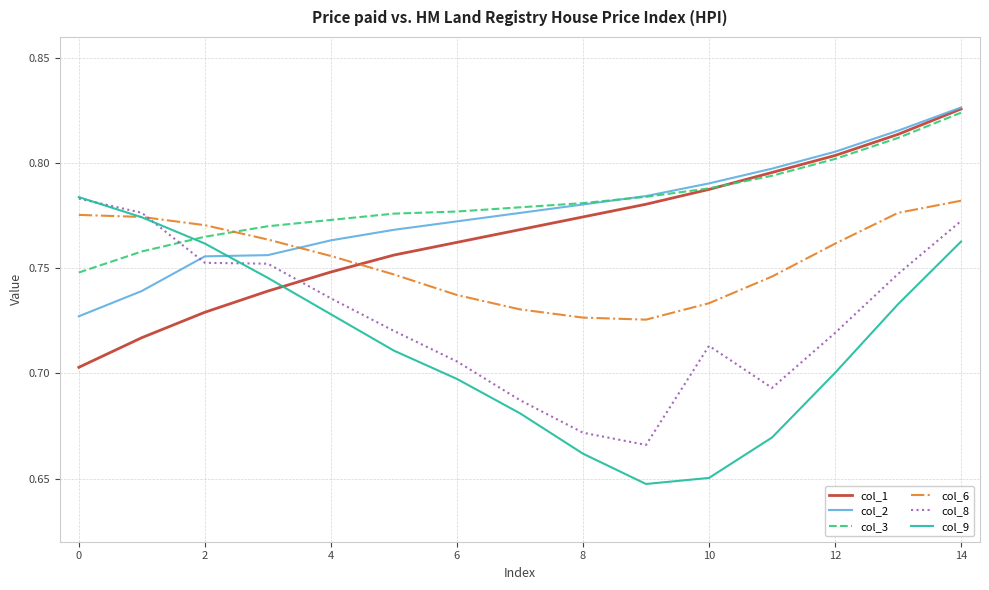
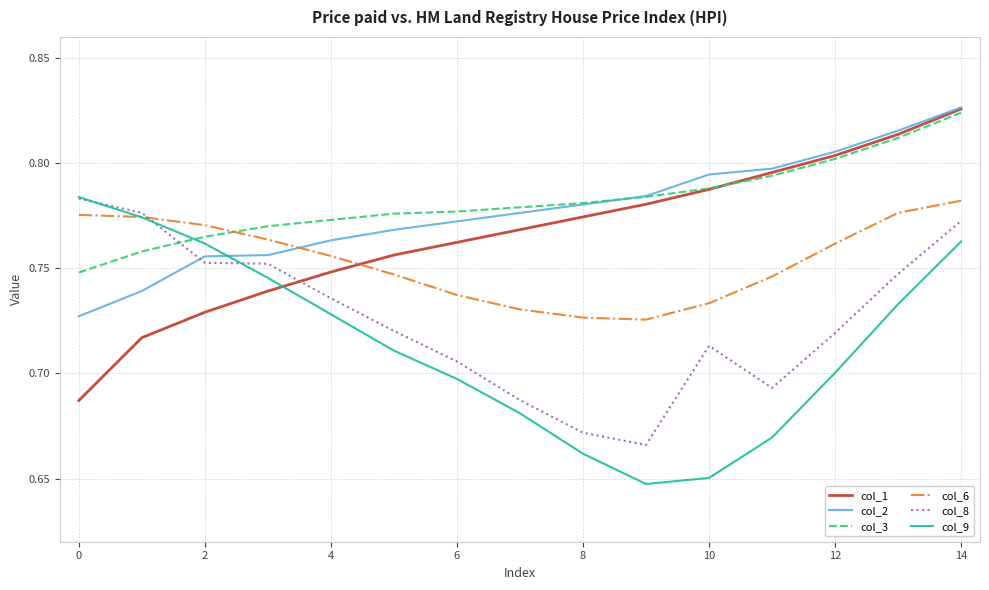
  {
    "col_1": {
-     "0": 0.703,
+     "0": 0.687,
      "2": 0.729,
      "4": 0.748,
      "6": 0.762,
      "8": 0.774,
      "12": 0.804
    },
    "col_2": {
      "0": 0.727,
      "2": 0.756,
      "4": 0.763,
      "6": 0.772,
-     "10": 0.790,
+     "10": 0.795,
      "12": 0.805
    },
    "col_6": {
      "0": 0.775,
      "2": 0.771,
      "4": 0.756,
      "6": 0.737,
      "8": 0.727,
      "10": 0.733,
      "12": 0.762,
      "14": 0.782
    },
    "col_8": {
      "2": 0.753,
      "4": 0.736,
      "6": 0.706,
      "8": 0.672,
      "10": 0.713,
      "12": 0.719,
      "14": 0.773
    }
  }
